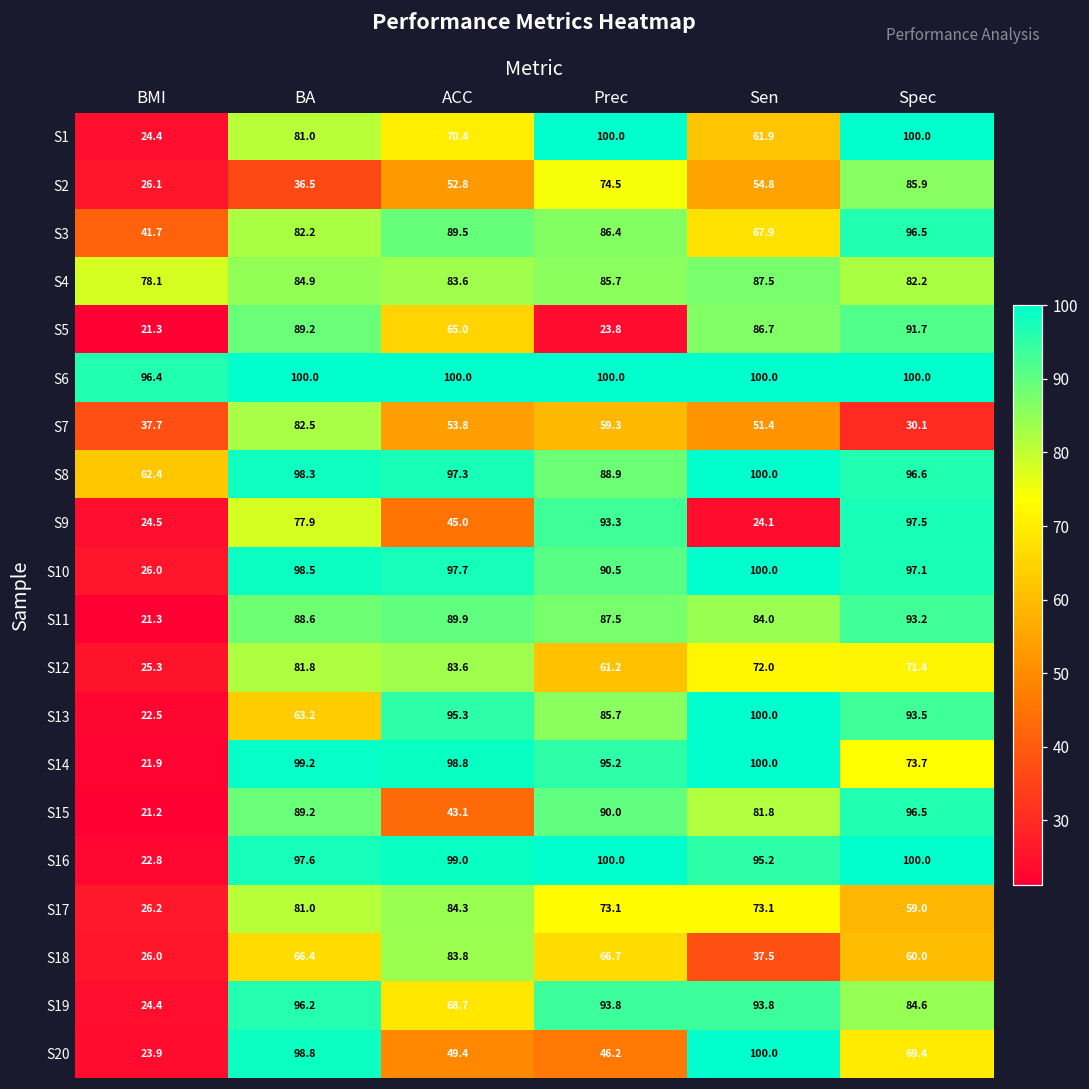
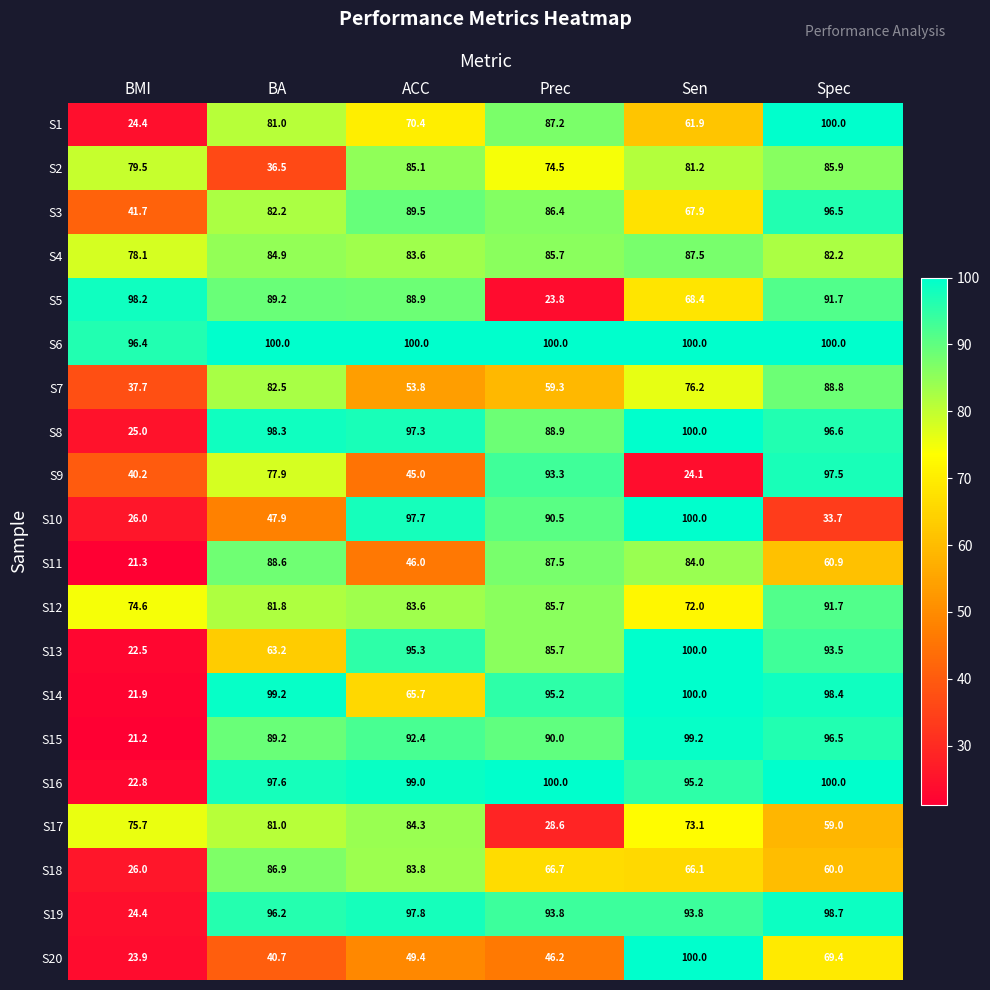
  {
    "S1": {
      "BMI": 24.4,
      "BA": 81.0,
      "ACC": 70.4,
-     "Prec": 100.0,
+     "Prec": 87.2,
      "Sen": 61.9,
      "Spec": 100.0
    },
    "S2": {
-     "BMI": 26.1,
+     "BMI": 79.5,
      "BA": 36.5,
-     "ACC": 52.8,
+     "ACC": 85.1,
      "Prec": 74.5,
-     "Sen": 54.8,
+     "Sen": 81.2,
      "Spec": 85.9
    },
    "S3": {
      "BMI": 41.7,
      "BA": 82.2,
      "ACC": 89.5,
      "Prec": 86.4,
      "Sen": 67.9,
      "Spec": 96.5
    },
    "S4": {
      "BMI": 78.1,
      "BA": 84.9,
      "ACC": 83.6,
      "Prec": 85.7,
      "Sen": 87.5,
      "Spec": 82.2
    },
    "S5": {
-     "BMI": 21.3,
+     "BMI": 98.2,
      "BA": 89.2,
-     "ACC": 65.0,
+     "ACC": 88.9,
      "Prec": 23.8,
-     "Sen": 86.7,
+     "Sen": 68.4,
      "Spec": 91.7
    },
    "S6": {
      "BMI": 96.4,
      "BA": 100.0,
      "ACC": 100.0,
      "Prec": 100.0,
      "Sen": 100.0,
      "Spec": 100.0
    },
    "S7": {
      "BMI": 37.7,
      "BA": 82.5,
      "ACC": 53.8,
      "Prec": 59.3,
-     "Sen": 51.4,
-     "Spec": 30.1
+     "Sen": 76.2,
+     "Spec": 88.8
    },
    "S8": {
-     "BMI": 62.4,
+     "BMI": 25.0,
      "BA": 98.3,
      "ACC": 97.3,
      "Prec": 88.9,
      "Sen": 100.0,
      "Spec": 96.6
    },
    "S9": {
-     "BMI": 24.5,
+     "BMI": 40.2,
      "BA": 77.9,
      "ACC": 45.0,
      "Prec": 93.3,
      "Sen": 24.1,
      "Spec": 97.5
    },
    "S10": {
      "BMI": 26.0,
-     "BA": 98.5,
+     "BA": 47.9,
      "ACC": 97.7,
      "Prec": 90.5,
      "Sen": 100.0,
-     "Spec": 97.1
+     "Spec": 33.7
    },
    "S11": {
      "BMI": 21.3,
      "BA": 88.6,
-     "ACC": 89.9,
+     "ACC": 46.0,
      "Prec": 87.5,
      "Sen": 84.0,
-     "Spec": 93.2
+     "Spec": 60.9
    },
    "S12": {
-     "BMI": 25.3,
+     "BMI": 74.6,
      "BA": 81.8,
      "ACC": 83.6,
-     "Prec": 61.2,
+     "Prec": 85.7,
      "Sen": 72.0,
-     "Spec": 71.4
+     "Spec": 91.7
    },
    "S13": {
      "BMI": 22.5,
      "BA": 63.2,
      "ACC": 95.3,
      "Prec": 85.7,
      "Sen": 100.0,
      "Spec": 93.5
    },
    "S14": {
      "BMI": 21.9,
      "BA": 99.2,
-     "ACC": 98.8,
+     "ACC": 65.7,
      "Prec": 95.2,
      "Sen": 100.0,
-     "Spec": 73.7
+     "Spec": 98.4
    },
    "S15": {
      "BMI": 21.2,
      "BA": 89.2,
-     "ACC": 43.1,
+     "ACC": 92.4,
      "Prec": 90.0,
-     "Sen": 81.8,
+     "Sen": 99.2,
      "Spec": 96.5
    },
    "S16": {
      "BMI": 22.8,
      "BA": 97.6,
      "ACC": 99.0,
      "Prec": 100.0,
      "Sen": 95.2,
      "Spec": 100.0
    },
    "S17": {
-     "BMI": 26.2,
+     "BMI": 75.7,
      "BA": 81.0,
      "ACC": 84.3,
-     "Prec": 73.1,
+     "Prec": 28.6,
      "Sen": 73.1,
      "Spec": 59.0
    },
    "S18": {
      "BMI": 26.0,
-     "BA": 66.4,
+     "BA": 86.9,
      "ACC": 83.8,
      "Prec": 66.7,
-     "Sen": 37.5,
+     "Sen": 66.1,
      "Spec": 60.0
    },
    "S19": {
      "BMI": 24.4,
      "BA": 96.2,
-     "ACC": 68.7,
+     "ACC": 97.8,
      "Prec": 93.8,
      "Sen": 93.8,
-     "Spec": 84.6
+     "Spec": 98.7
    },
    "S20": {
      "BMI": 23.9,
-     "BA": 98.8,
+     "BA": 40.7,
      "ACC": 49.4,
      "Prec": 46.2,
      "Sen": 100.0,
      "Spec": 69.4
    }
  }
